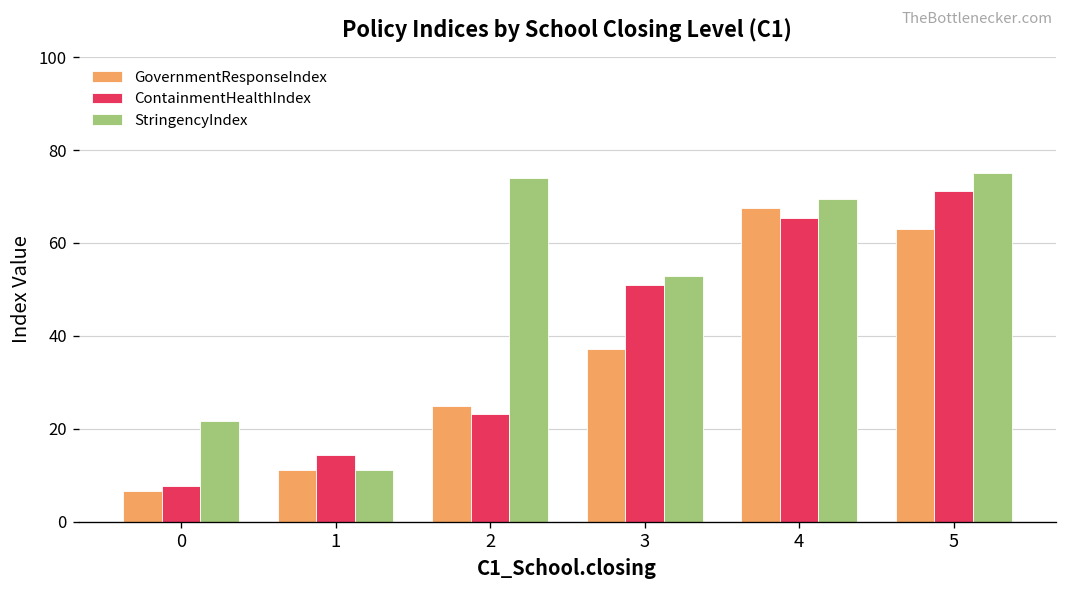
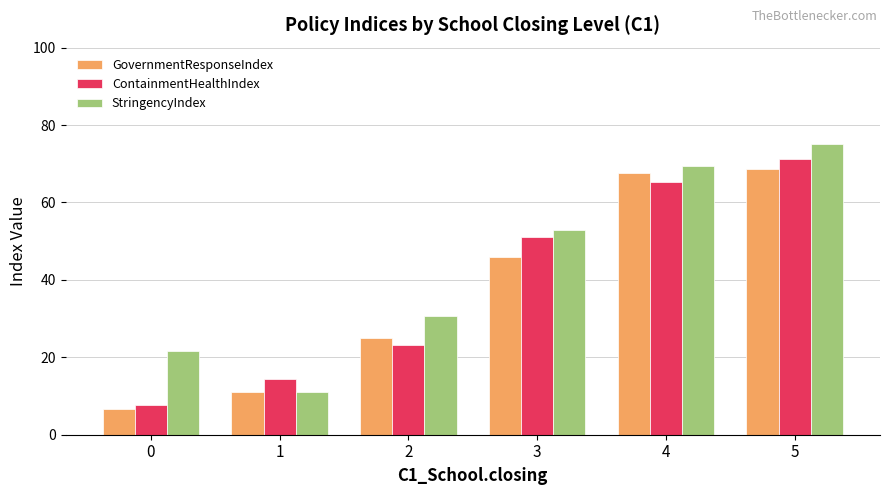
  {
    "GovernmentResponseIndex": {
      "0": 7,
      "1": 11,
      "2": 25,
-     "3": 37,
+     "3": 46,
      "4": 68,
-     "5": 63
+     "5": 69
    },
    "ContainmentHealthIndex": {
      "0": 8,
      "1": 14,
      "2": 23,
      "3": 51,
      "4": 65,
      "5": 71
    },
    "StringencyIndex": {
      "0": 22,
      "1": 11,
-     "2": 74,
+     "2": 31,
      "3": 53,
      "4": 69,
      "5": 75
    }
  }
